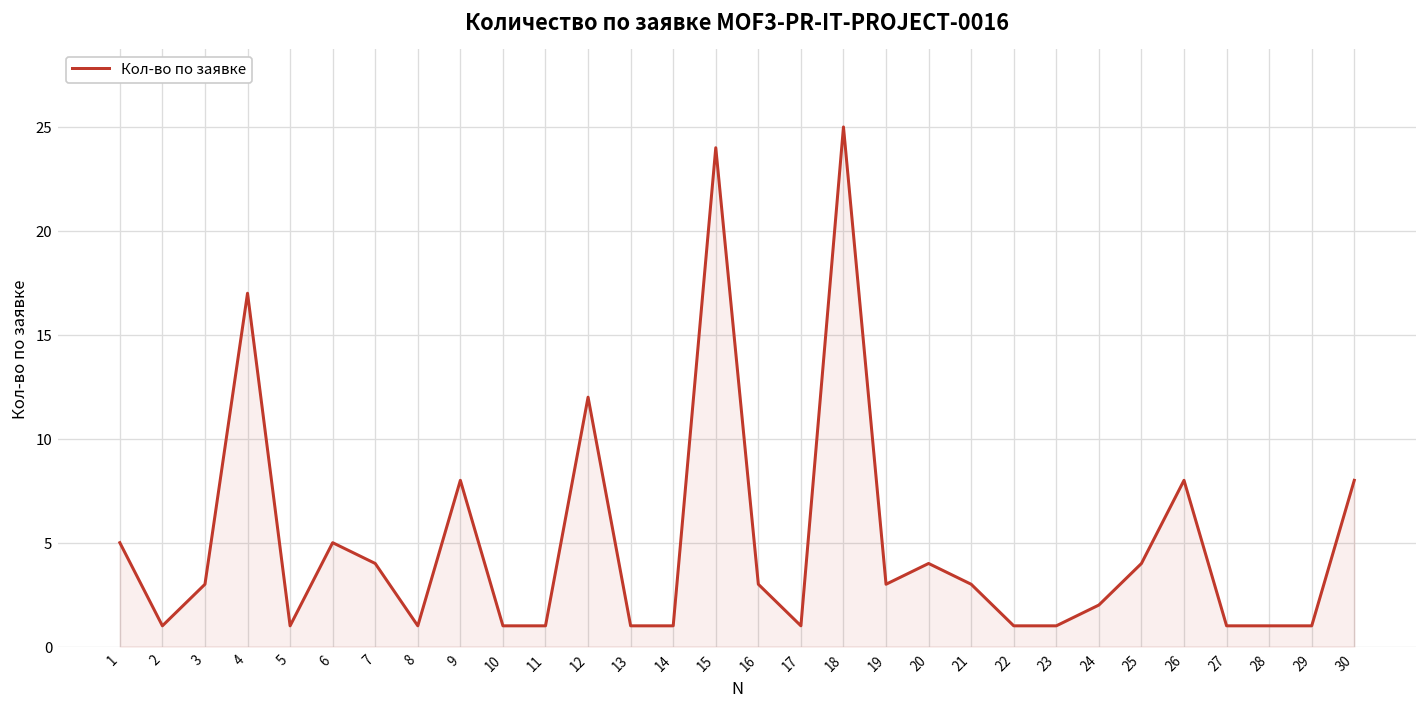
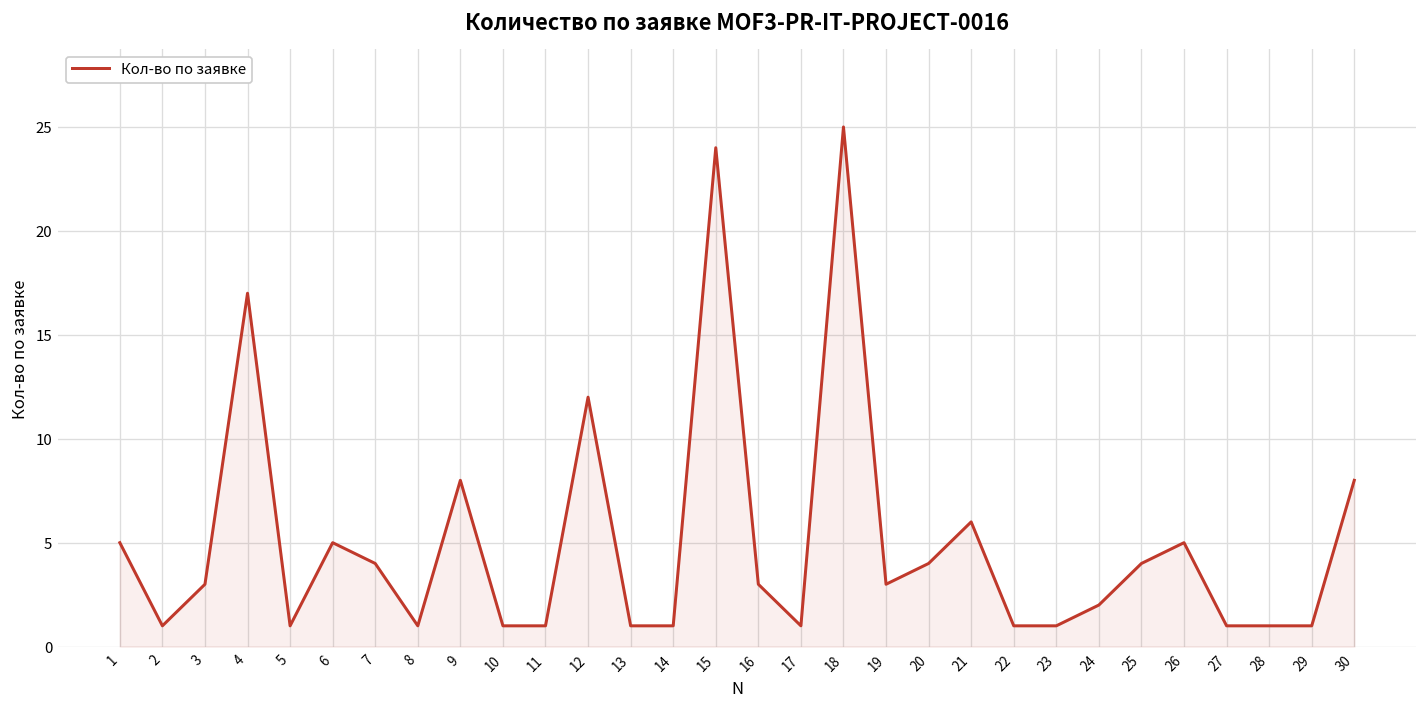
  {
    "1": 5,
    "2": 1,
    "3": 3,
    "4": 17,
    "5": 1,
    "6": 5,
    "7": 4,
    "8": 1,
    "9": 8,
    "10": 1,
    "11": 1,
    "12": 12,
    "13": 1,
    "14": 1,
    "15": 24,
    "16": 3,
    "17": 1,
    "18": 25,
    "19": 3,
    "20": 4,
-   "21": 3,
+   "21": 6,
    "22": 1,
    "23": 1,
    "24": 2,
    "25": 4,
-   "26": 8,
+   "26": 5,
    "27": 1,
    "28": 1,
    "29": 1,
    "30": 8
  }
